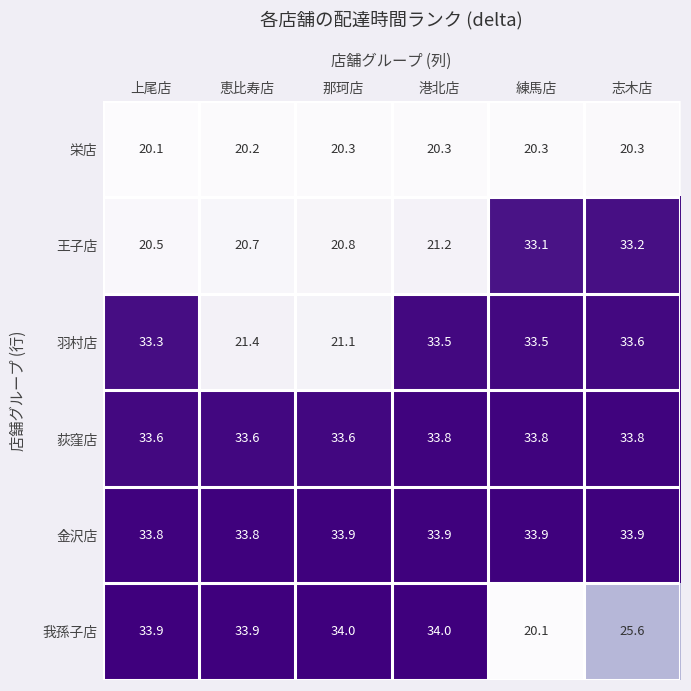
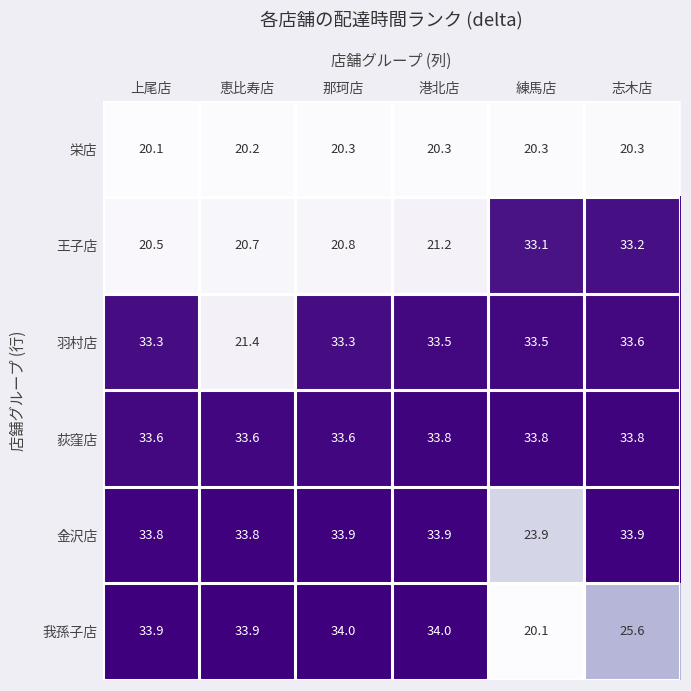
  {
    "栄店": {
      "上尾店": 20.1,
      "恵比寿店": 20.2,
      "那珂店": 20.3,
      "港北店": 20.3,
      "練馬店": 20.3,
      "志木店": 20.3
    },
    "王子店": {
      "上尾店": 20.5,
      "恵比寿店": 20.7,
      "那珂店": 20.8,
      "港北店": 21.2,
      "練馬店": 33.1,
      "志木店": 33.2
    },
    "羽村店": {
      "上尾店": 33.3,
      "恵比寿店": 21.4,
-     "那珂店": 21.1,
+     "那珂店": 33.3,
      "港北店": 33.5,
      "練馬店": 33.5,
      "志木店": 33.6
    },
    "荻窪店": {
      "上尾店": 33.6,
      "恵比寿店": 33.6,
      "那珂店": 33.6,
      "港北店": 33.8,
      "練馬店": 33.8,
      "志木店": 33.8
    },
    "金沢店": {
      "上尾店": 33.8,
      "恵比寿店": 33.8,
      "那珂店": 33.9,
      "港北店": 33.9,
-     "練馬店": 33.9,
+     "練馬店": 23.9,
      "志木店": 33.9
    },
    "我孫子店": {
      "上尾店": 33.9,
      "恵比寿店": 33.9,
      "那珂店": 34.0,
      "港北店": 34.0,
      "練馬店": 20.1,
      "志木店": 25.6
    }
  }
